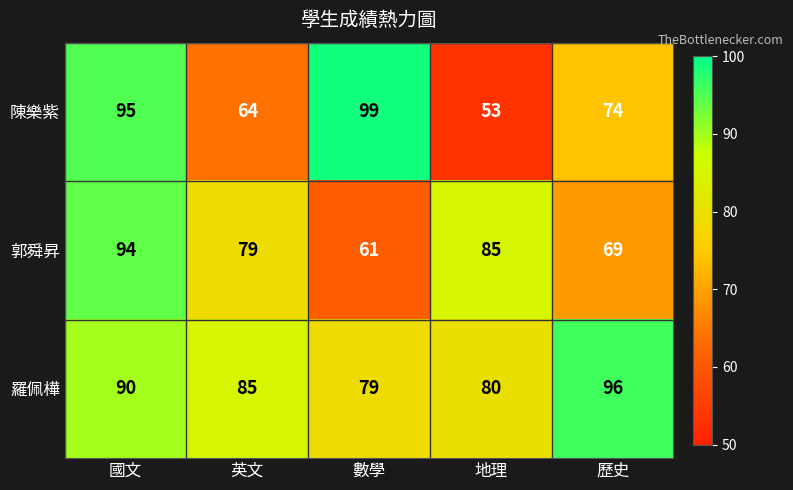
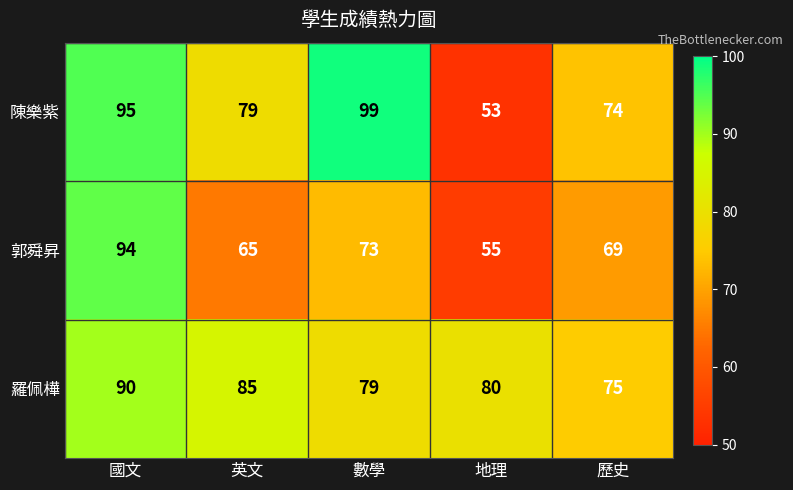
  {
    "陳樂紫": {
      "國文": 95,
-     "英文": 64,
+     "英文": 79,
      "數學": 99,
      "地理": 53,
      "歷史": 74
    },
    "郭舜昇": {
      "國文": 94,
-     "英文": 79,
-     "數學": 61,
-     "地理": 85,
+     "英文": 65,
+     "數學": 73,
+     "地理": 55,
      "歷史": 69
    },
    "羅佩樺": {
      "國文": 90,
      "英文": 85,
      "數學": 79,
      "地理": 80,
-     "歷史": 96
+     "歷史": 75
    }
  }
